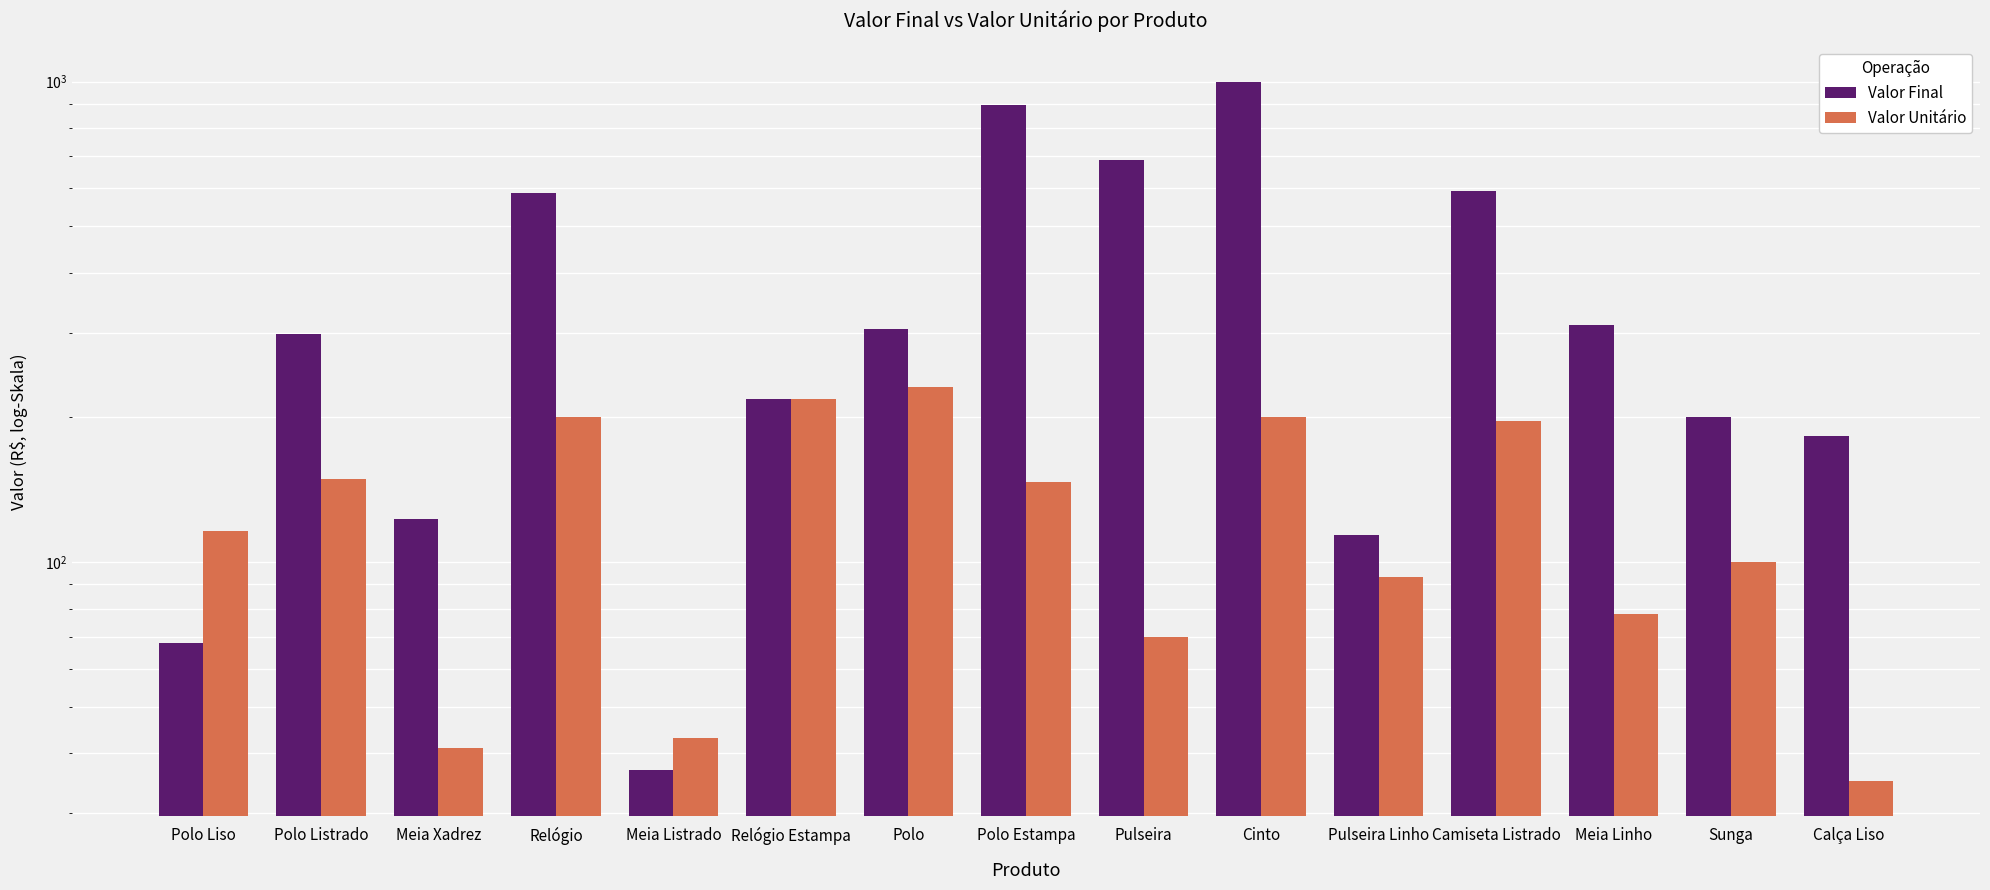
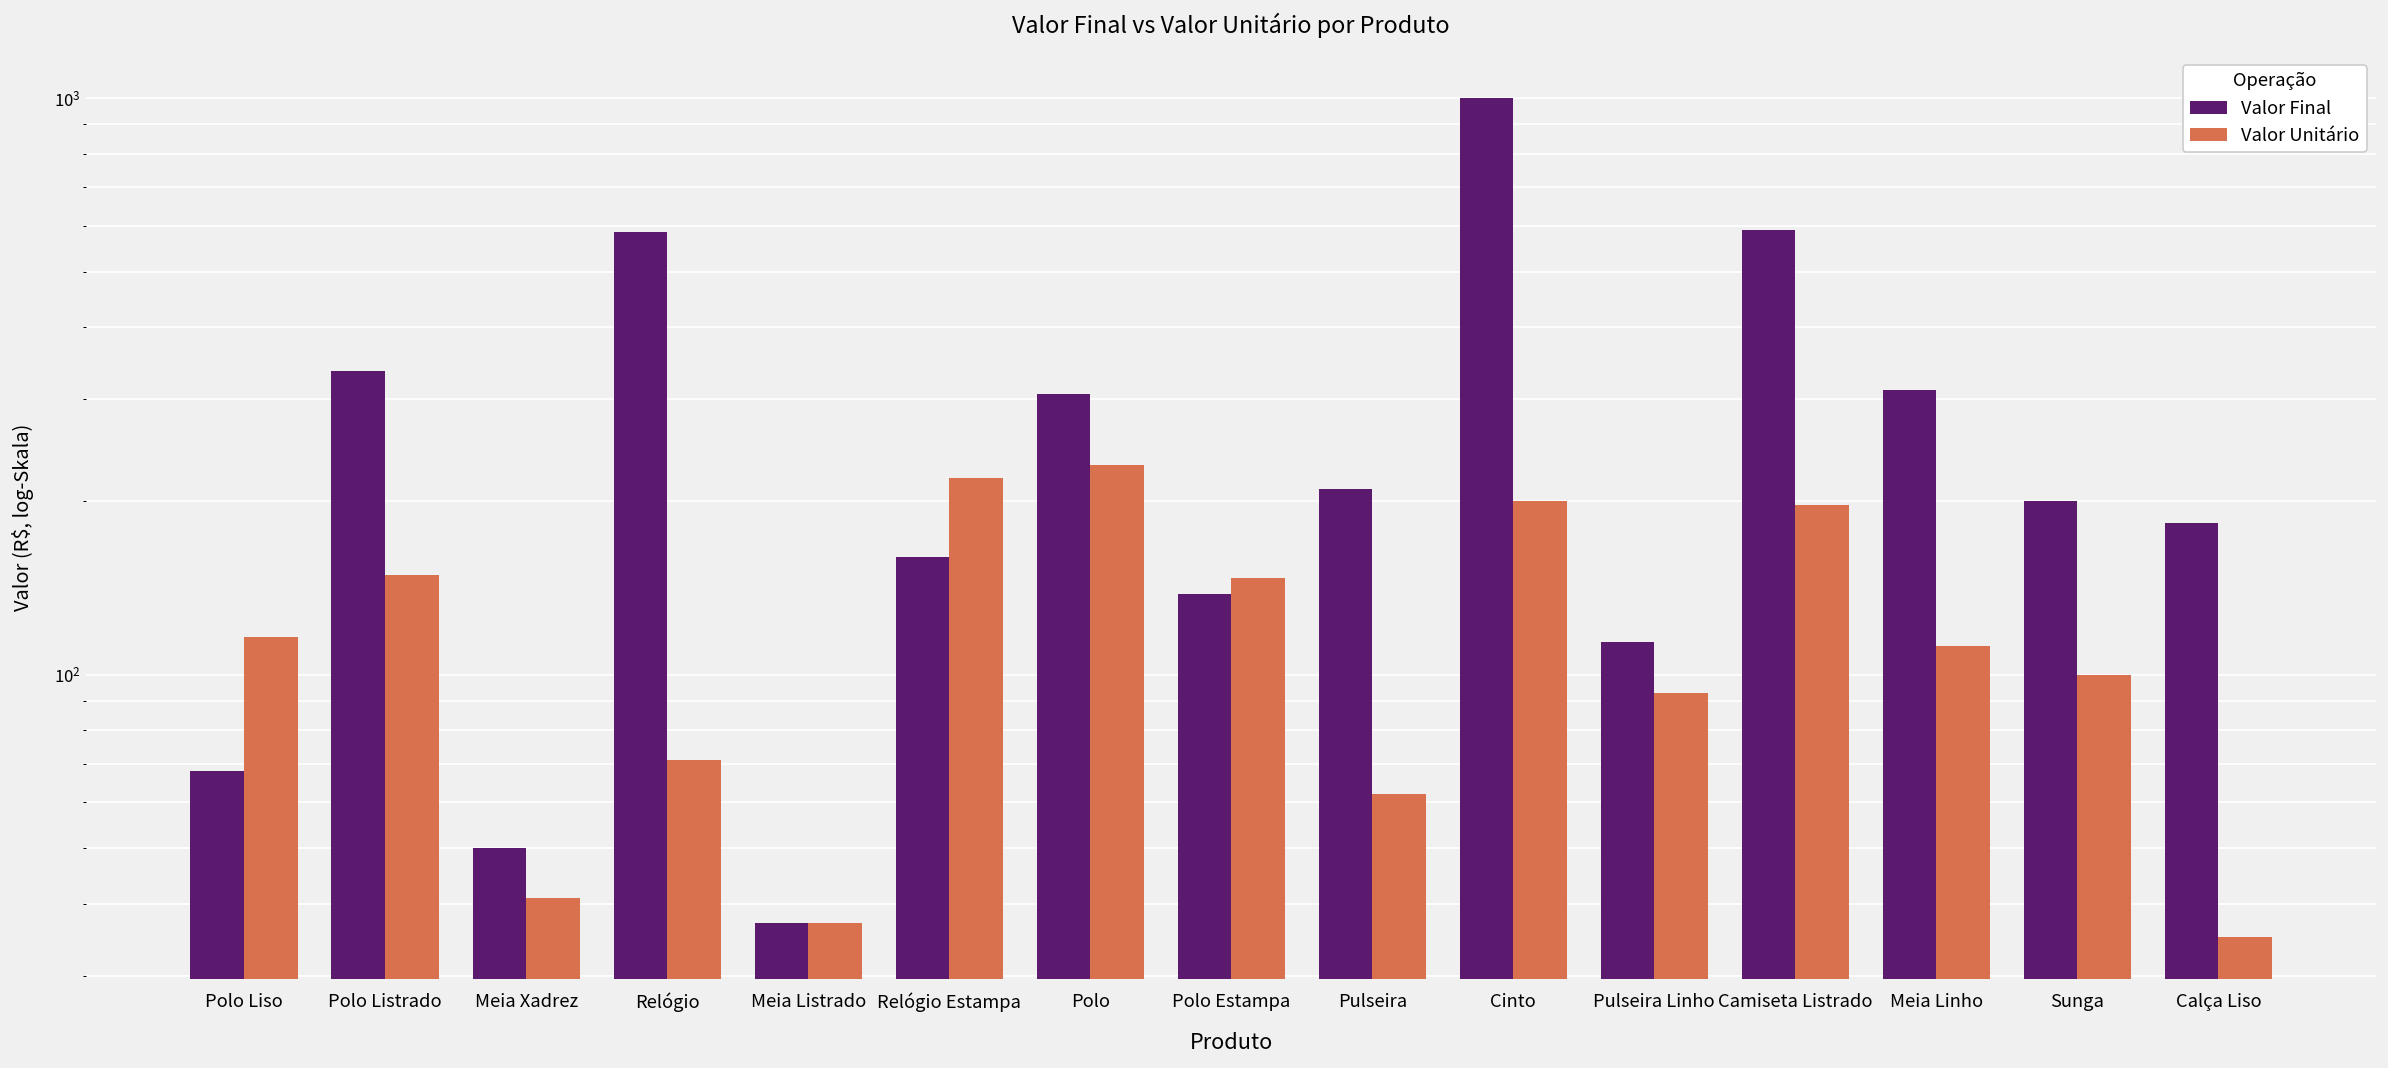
  {
    "Valor Final": {
      "Polo Liso": 68,
-     "Polo Listrado": 300,
-     "Meia Xadrez": 123,
+     "Polo Listrado": 340,
+     "Meia Xadrez": 50,
      "Relógio": 590,
      "Meia Listrado": 37,
-     "Relógio Estampa": 220,
+     "Relógio Estampa": 160,
      "Polo": 310,
-     "Polo Estampa": 890,
-     "Pulseira": 690,
+     "Polo Estampa": 138,
+     "Pulseira": 210,
      "Cinto": 1000,
      "Pulseira Linho": 114,
      "Camiseta Listrado": 590,
      "Meia Linho": 310,
      "Sunga": 200,
      "Calça Liso": 183
    },
    "Valor Unitário": {
      "Polo Liso": 116,
      "Polo Listrado": 149,
      "Meia Xadrez": 41,
-     "Relógio": 200,
-     "Meia Listrado": 43,
+     "Relógio": 71,
+     "Meia Listrado": 37,
      "Relógio Estampa": 220,
      "Polo": 230,
      "Polo Estampa": 147,
-     "Pulseira": 70,
+     "Pulseira": 62,
      "Cinto": 200,
      "Pulseira Linho": 93,
      "Camiseta Listrado": 197,
-     "Meia Linho": 78,
+     "Meia Linho": 112,
      "Sunga": 100,
      "Calça Liso": 35
    }
  }
